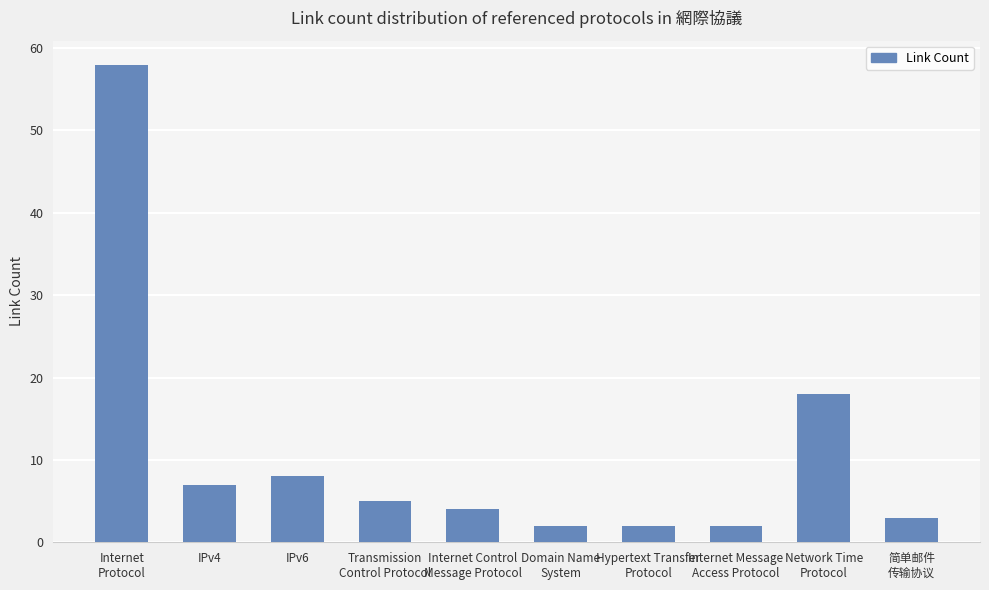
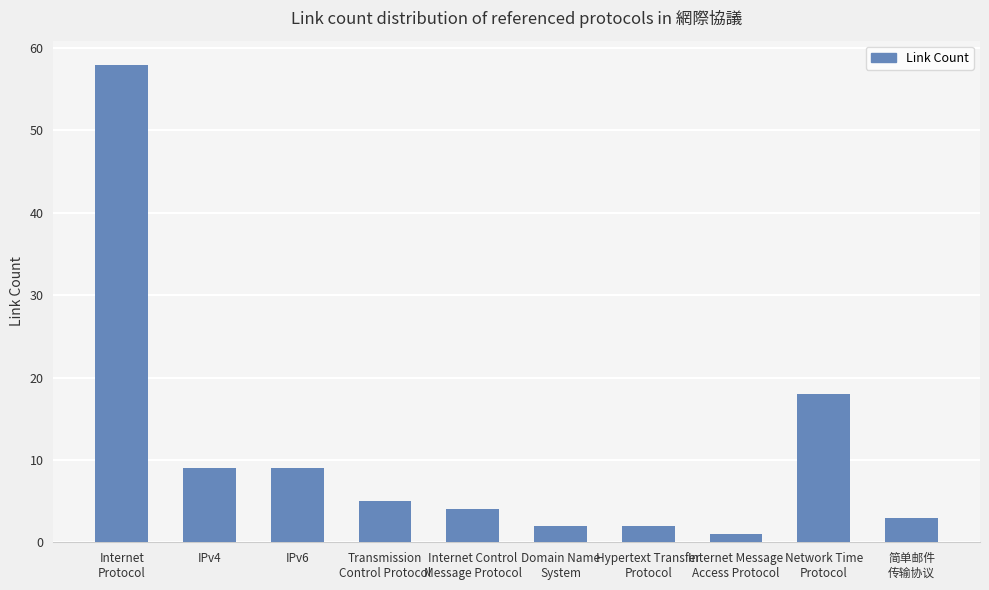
  {
    "Internet Protocol": 58,
-   "IPv4": 7,
-   "IPv6": 8,
+   "IPv4": 9,
+   "IPv6": 9,
    "Transmission Control Protocol": 5,
    "Internet Control Message Protocol": 4,
    "Domain Name System": 2,
    "Hypertext Transfer Protocol": 2,
-   "Internet Message Access Protocol": 2,
+   "Internet Message Access Protocol": 1,
    "Network Time Protocol": 18,
    "简单邮件 传输协议": 3
  }
